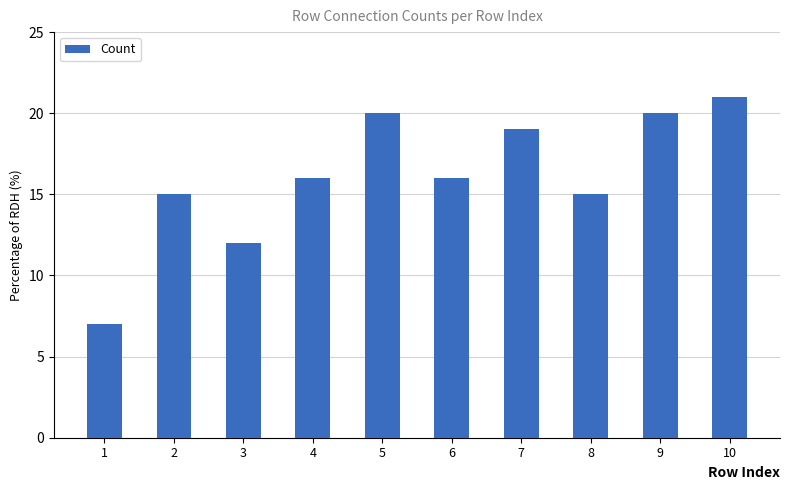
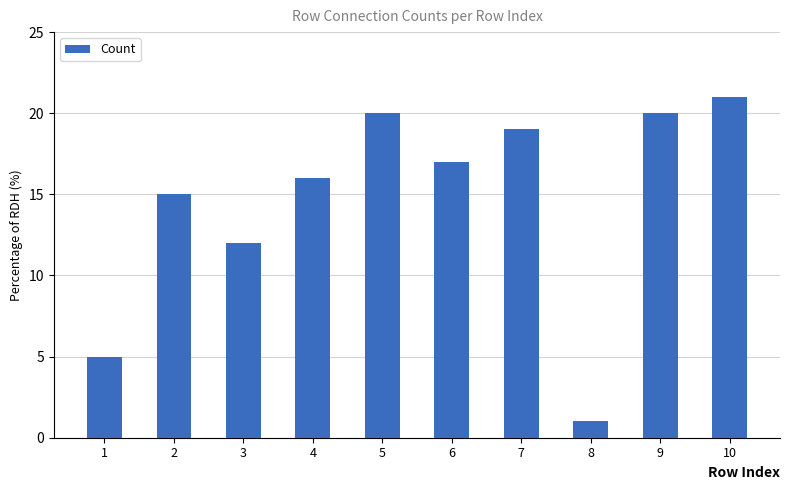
  {
-   "1": 7,
+   "1": 5,
    "2": 15,
    "3": 12,
    "4": 16,
    "5": 20,
-   "6": 16,
+   "6": 17,
    "7": 19,
-   "8": 15,
+   "8": 1,
    "9": 20,
    "10": 21
  }
